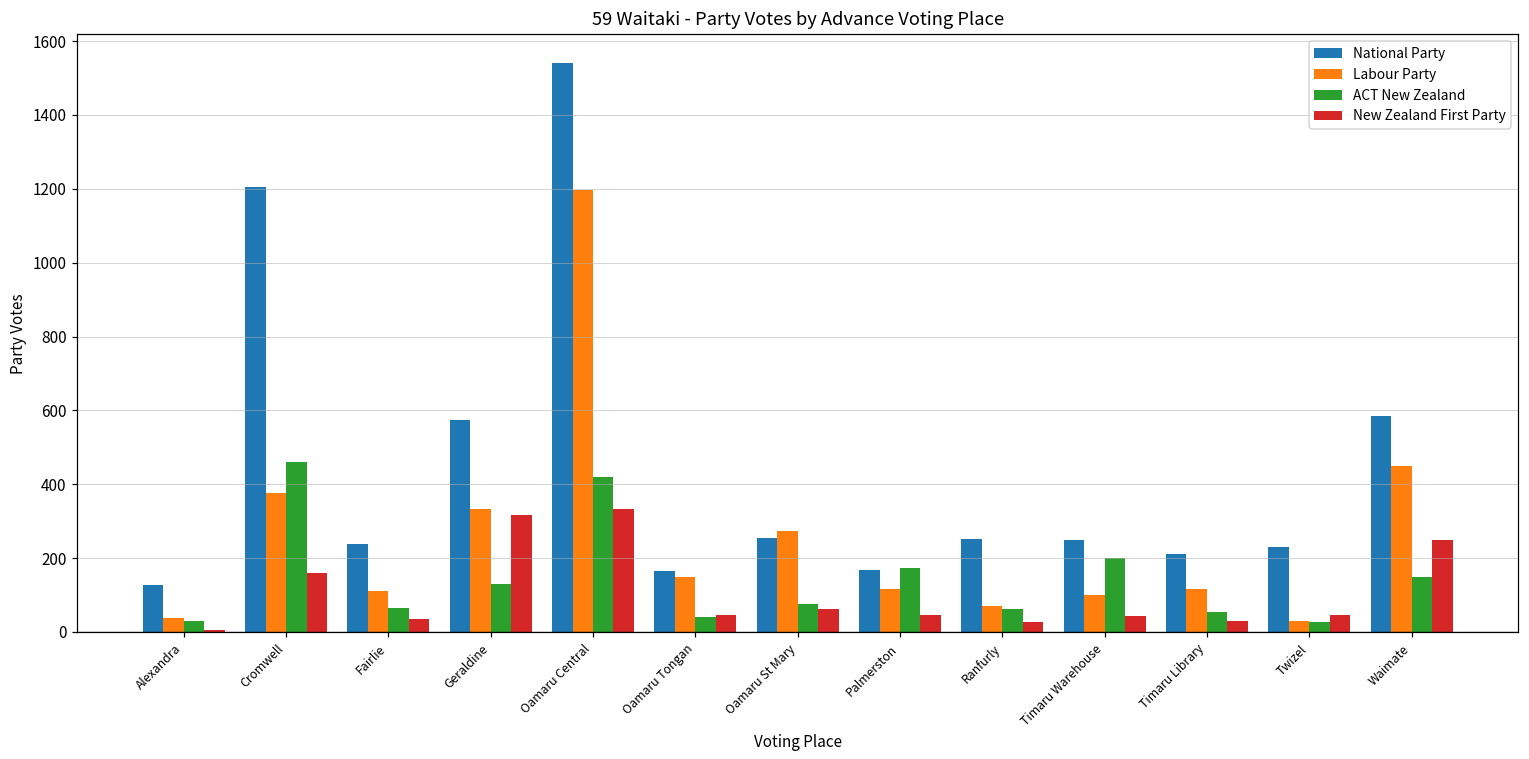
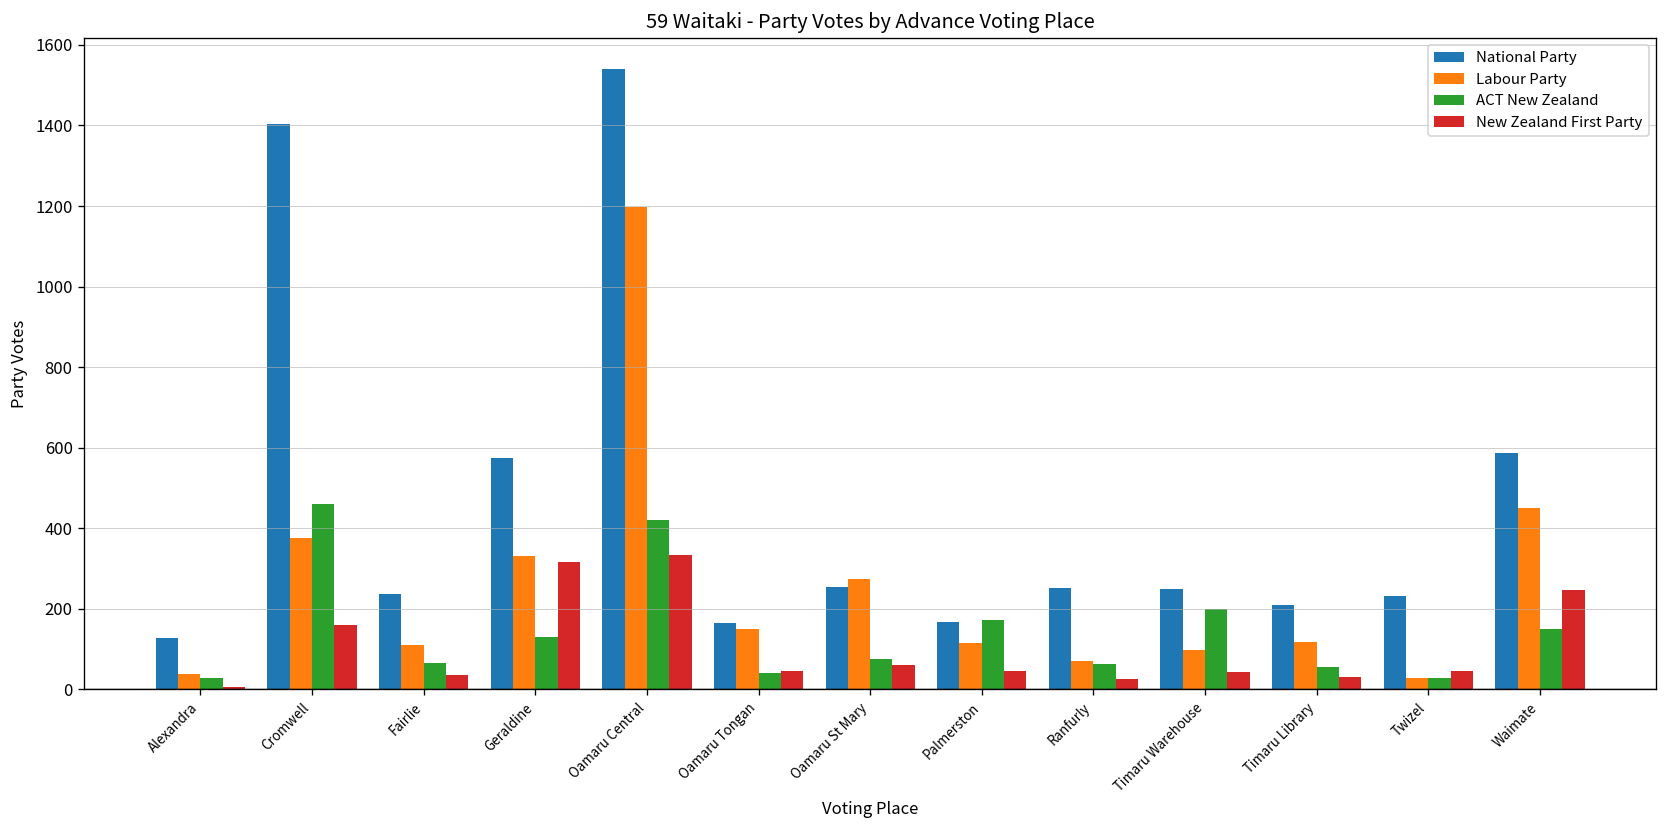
  {
    "National Party": {
      "Alexandra": 130,
-     "Cromwell": 1200,
+     "Cromwell": 1400,
      "Fairlie": 240,
      "Geraldine": 580,
      "Oamaru Central": 1540,
      "Oamaru Tongan": 170,
      "Oamaru St Mary": 250,
      "Palmerston": 170,
      "Ranfurly": 250,
      "Timaru Warehouse": 250,
      "Timaru Library": 210,
      "Twizel": 230,
      "Waimate": 590
    },
    "Labour Party": {
      "Alexandra": 40,
      "Cromwell": 380,
      "Fairlie": 110,
      "Geraldine": 330,
      "Oamaru Central": 1200,
      "Oamaru Tongan": 150,
      "Oamaru St Mary": 270,
      "Palmerston": 120,
      "Ranfurly": 70,
      "Timaru Warehouse": 100,
      "Timaru Library": 120,
      "Twizel": 30,
      "Waimate": 450
    },
    "ACT New Zealand": {
      "Alexandra": 30,
      "Cromwell": 460,
      "Fairlie": 70,
      "Geraldine": 130,
      "Oamaru Central": 420,
      "Oamaru Tongan": 40,
      "Oamaru St Mary": 80,
      "Palmerston": 170,
      "Ranfurly": 60,
      "Timaru Warehouse": 200,
      "Timaru Library": 60,
      "Twizel": 30,
      "Waimate": 150
    },
    "New Zealand First Party": {
      "Cromwell": 160,
      "Fairlie": 40,
      "Geraldine": 320,
      "Oamaru Central": 330,
      "Oamaru Tongan": 50,
      "Oamaru St Mary": 60,
      "Palmerston": 50,
      "Ranfurly": 30,
      "Timaru Warehouse": 40,
      "Timaru Library": 30,
      "Twizel": 50,
      "Waimate": 250
    }
  }
